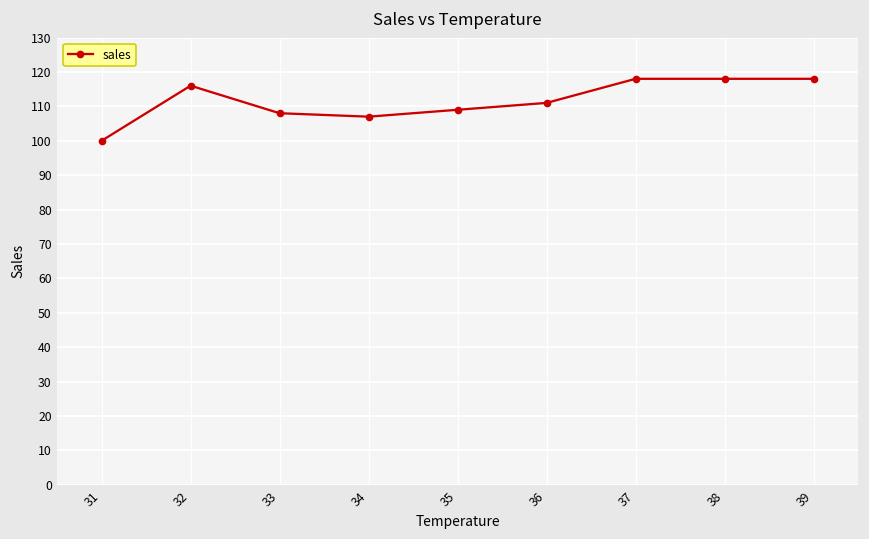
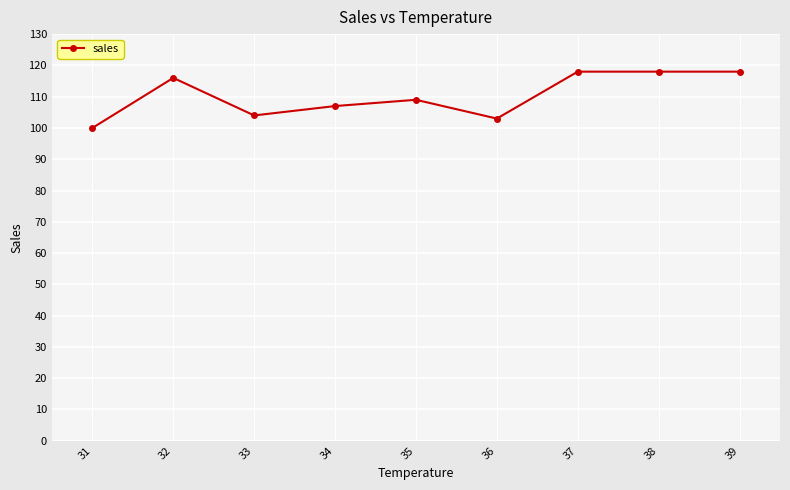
  {
    "31": 100,
    "32": 116,
-   "33": 108,
+   "33": 104,
    "34": 107,
    "35": 109,
-   "36": 111,
+   "36": 103,
    "37": 118,
    "38": 118,
    "39": 118
  }
